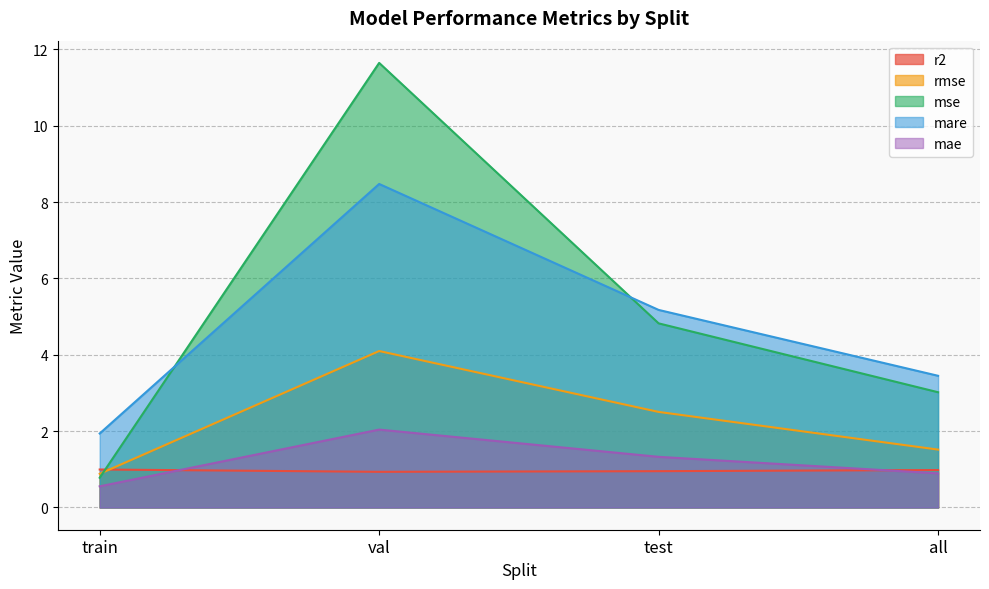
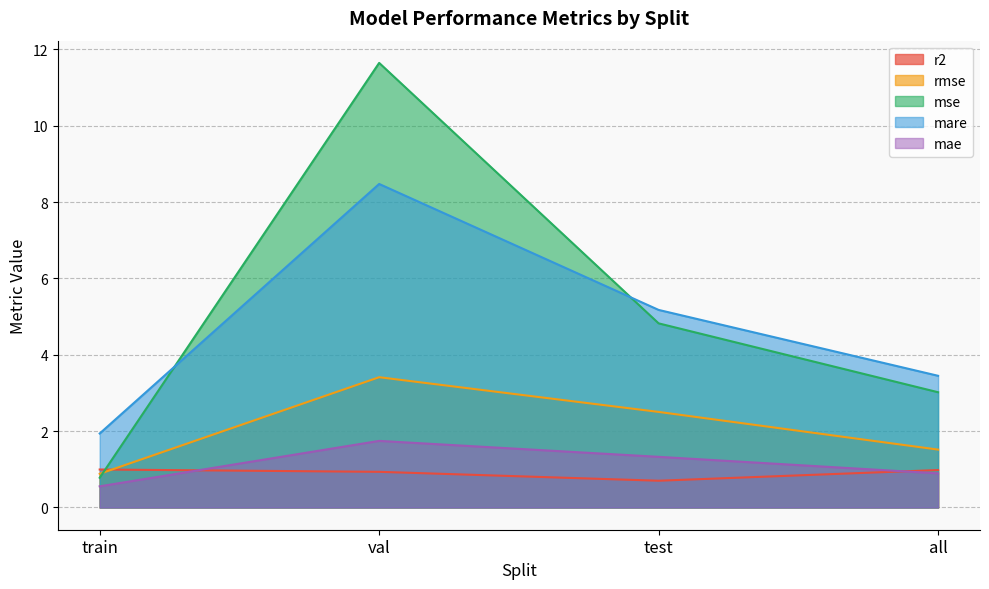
  {
    "r2": {
      "train": 1.0,
      "val": 0.9,
-     "test": 1.0,
+     "test": 0.7,
      "all": 1.0
    },
    "rmse": {
      "train": 0.9,
-     "val": 4.1,
+     "val": 3.4,
      "test": 2.5,
      "all": 1.5
    },
    "mse": {
      "train": 0.8,
      "val": 11.6,
      "test": 4.8,
      "all": 3.0
    },
    "mare": {
      "train": 1.9,
      "val": 8.5,
      "test": 5.2,
      "all": 3.4
    },
    "mae": {
      "train": 0.6,
-     "val": 2.0,
+     "val": 1.7,
      "test": 1.3,
      "all": 0.9
    }
  }
